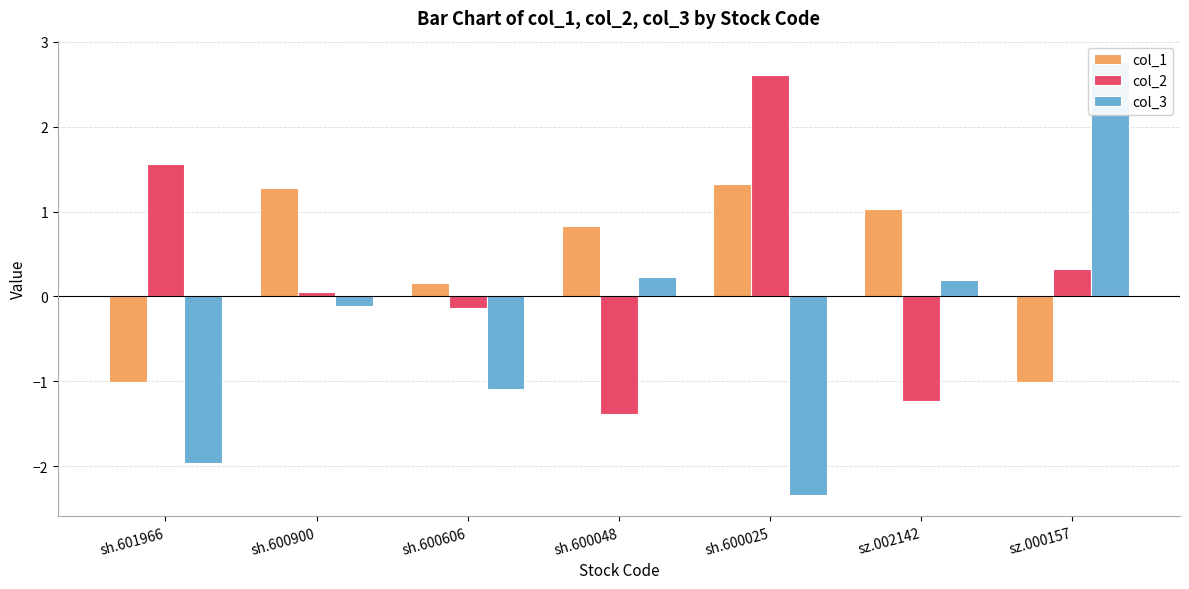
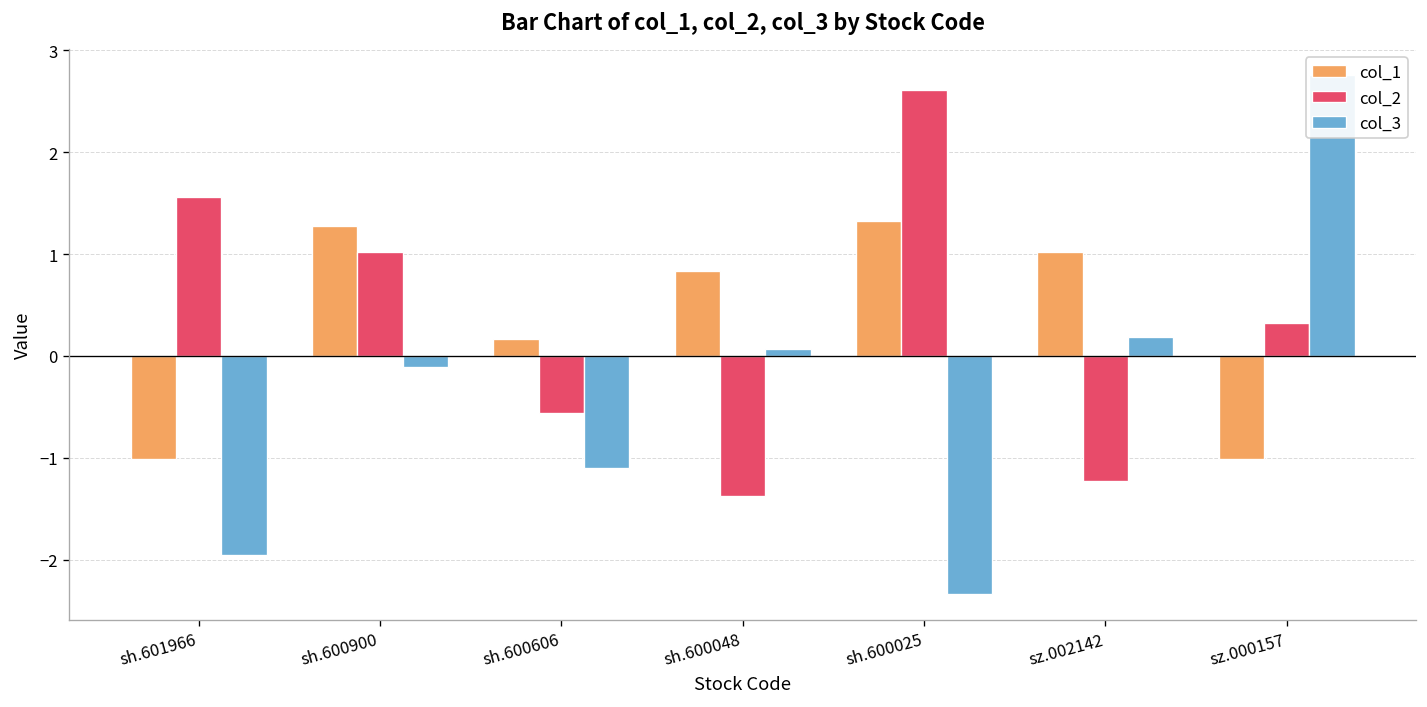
  {
    "col_1": {
      "sh.601966": -1.0,
      "sh.600900": 1.3,
      "sh.600606": 0.2,
      "sh.600048": 0.8,
      "sh.600025": 1.3,
      "sz.002142": 1.0,
      "sz.000157": -1.0
    },
    "col_2": {
      "sh.601966": 1.6,
-     "sh.600900": 0.1,
-     "sh.600606": -0.1,
+     "sh.600900": 1.0,
+     "sh.600606": -0.6,
      "sh.600048": -1.4,
      "sh.600025": 2.6,
      "sz.002142": -1.2,
      "sz.000157": 0.3
    },
    "col_3": {
      "sh.601966": -2.0,
      "sh.600900": -0.1,
      "sh.600606": -1.1,
-     "sh.600048": 0.2,
+     "sh.600048": 0.1,
      "sh.600025": -2.3,
      "sz.002142": 0.2
    }
  }
